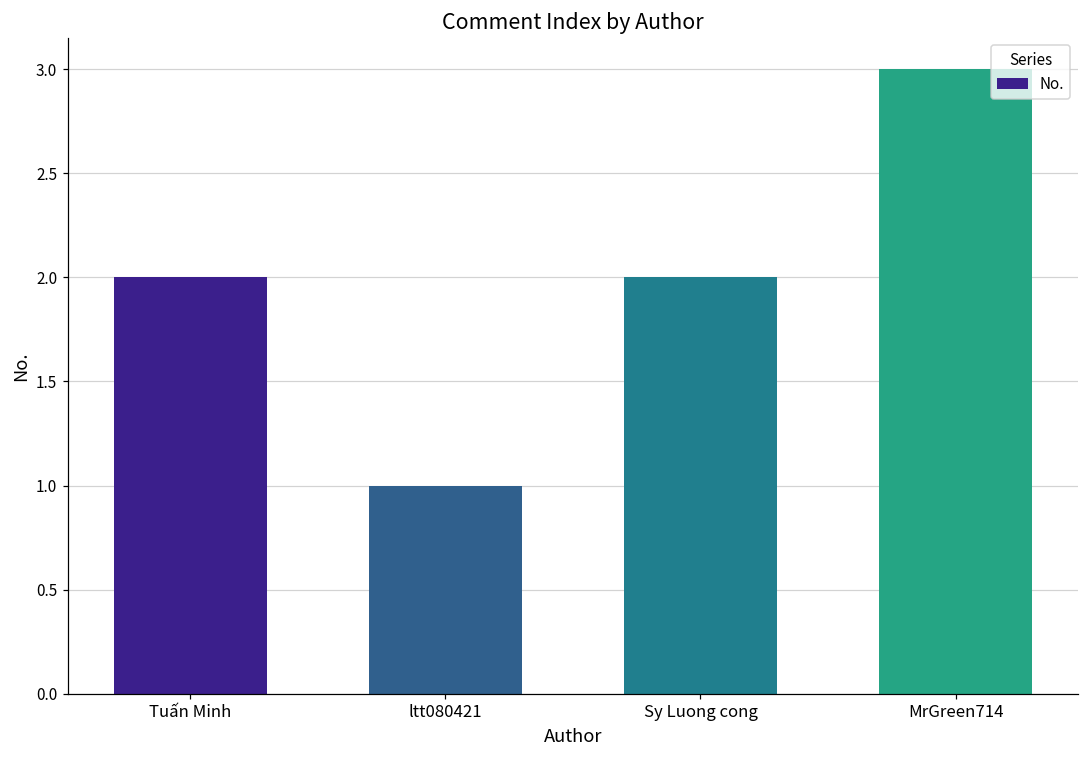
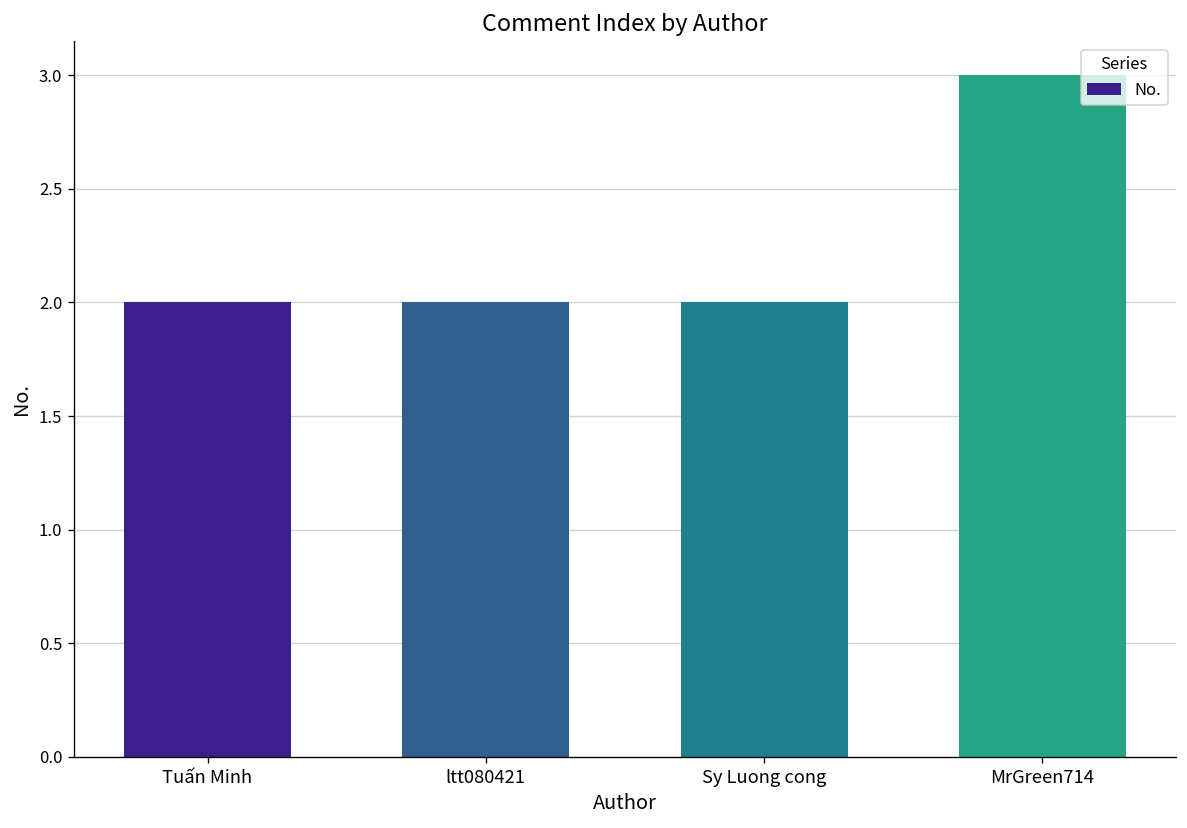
  {
    "Tuấn Minh": 2,
-   "ltt080421": 1,
+   "ltt080421": 2,
    "Sy Luong cong": 2,
    "MrGreen714": 3
  }
